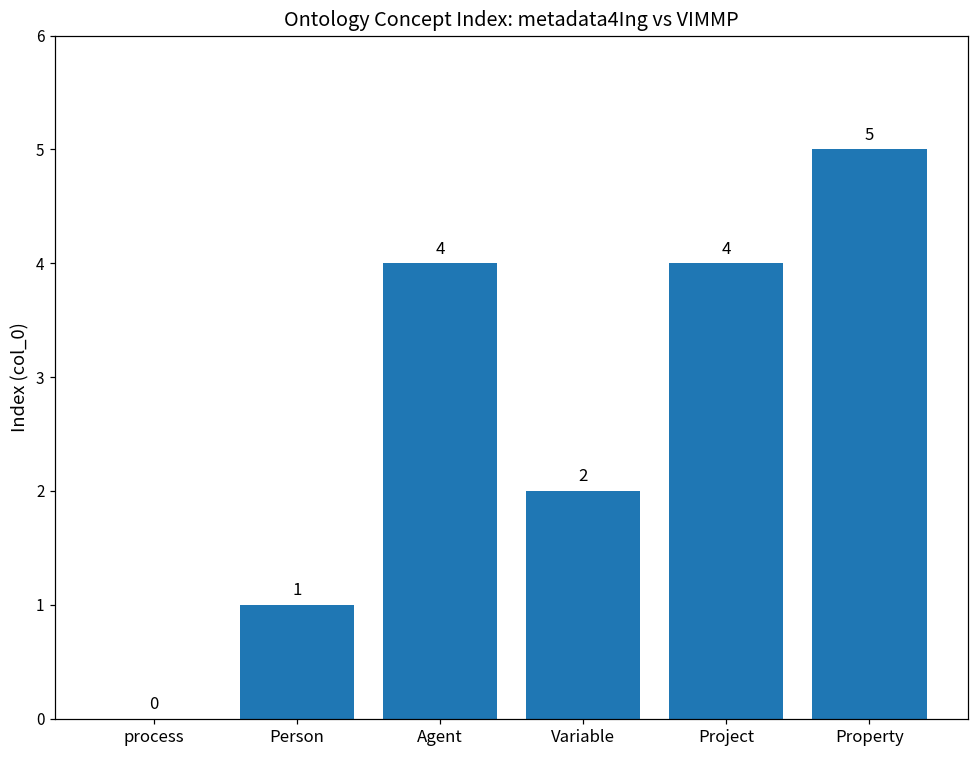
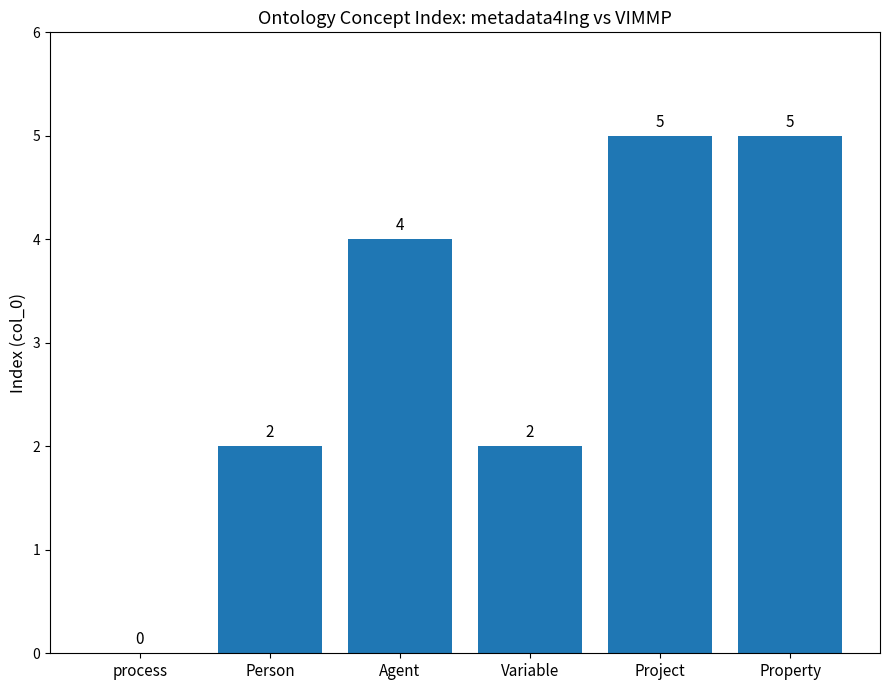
  {
    "process": 0,
-   "Person": 1,
+   "Person": 2,
    "Agent": 4,
    "Variable": 2,
-   "Project": 4,
+   "Project": 5,
    "Property": 5
  }
